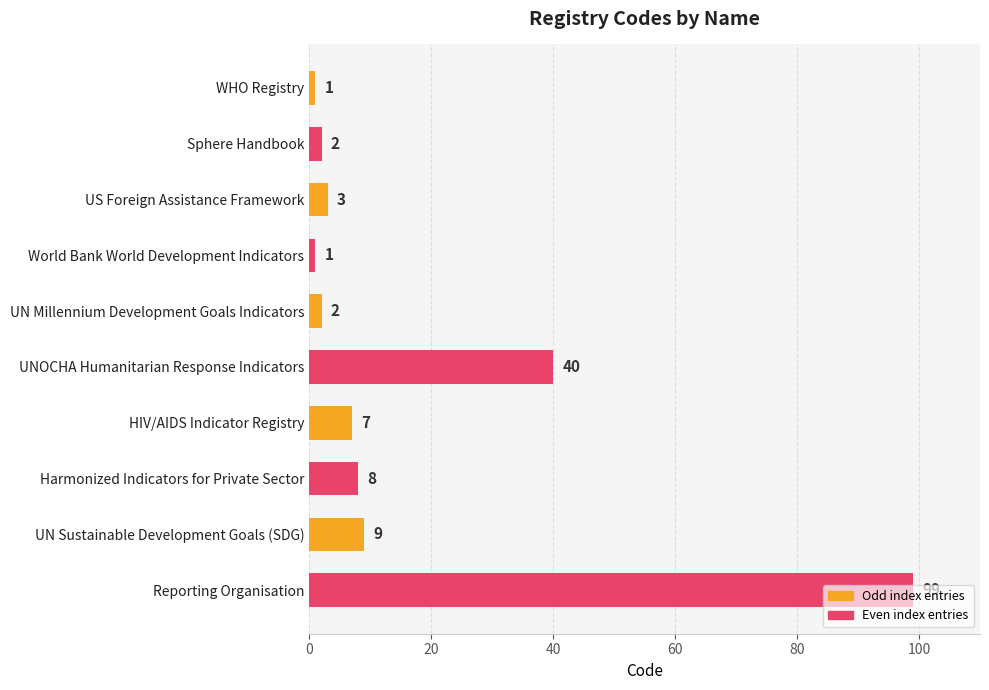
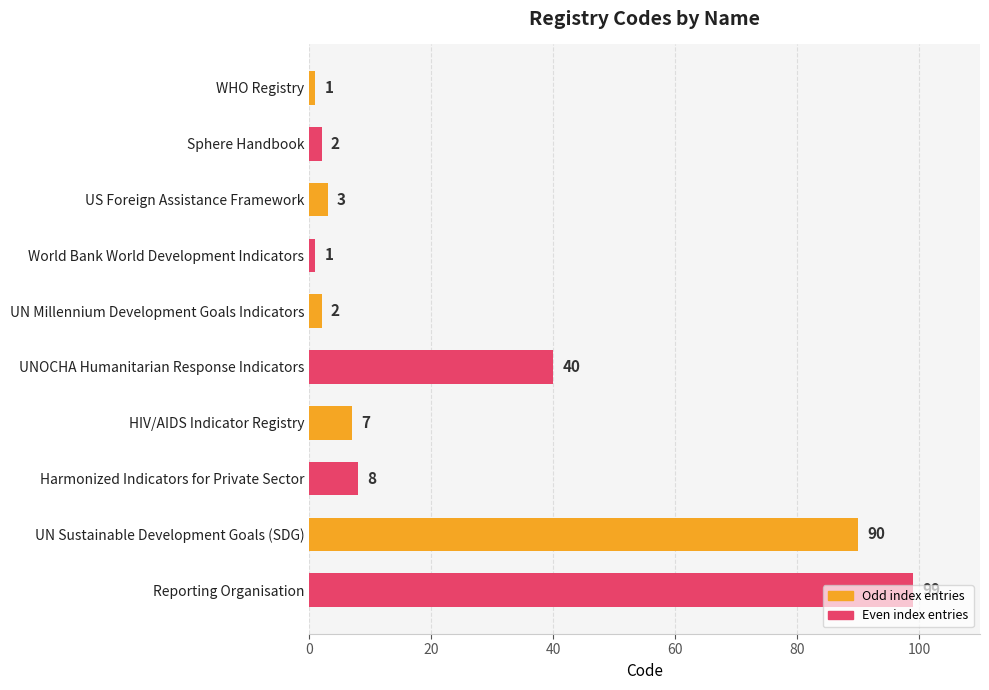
  {
    "WHO Registry": 1,
    "Sphere Handbook": 2,
    "US Foreign Assistance Framework": 3,
    "World Bank World Development Indicators": 1,
    "UN Millennium Development Goals Indicators": 2,
    "UNOCHA Humanitarian Response Indicators": 40,
    "HIV/AIDS Indicator Registry": 7,
    "Harmonized Indicators for Private Sector": 8,
-   "UN Sustainable Development Goals (SDG)": 9
+   "UN Sustainable Development Goals (SDG)": 90
  }
